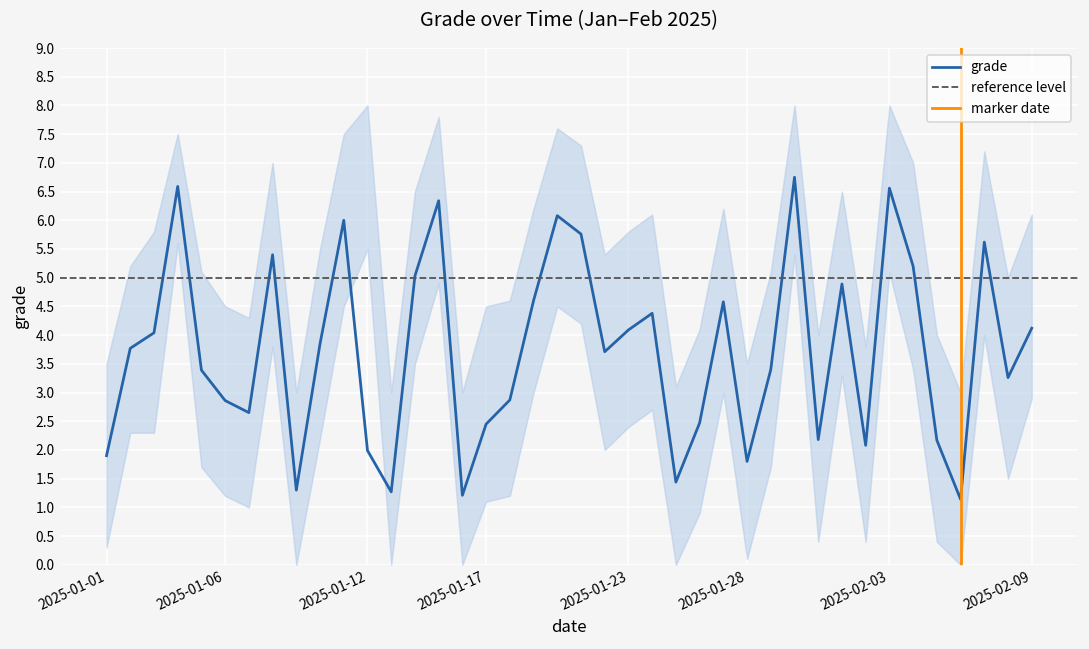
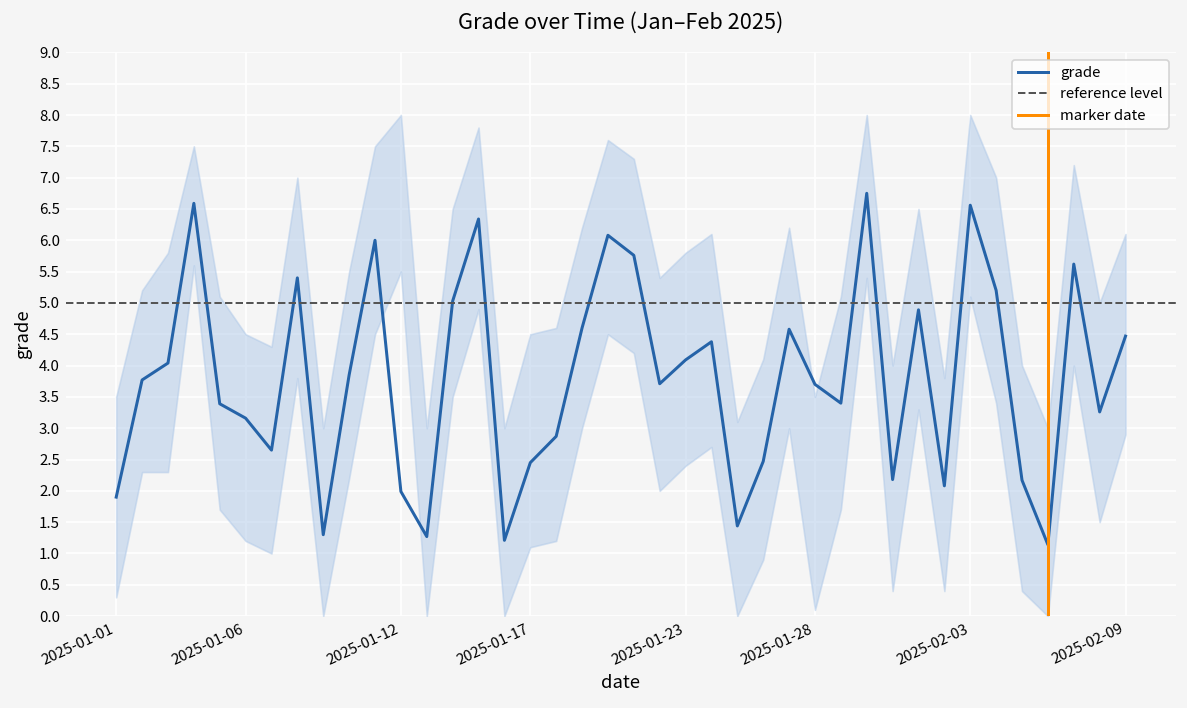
  {
    "grade": {
      "2025-01-01": 1.9,
-     "2025-01-06": 2.9,
+     "2025-01-06": 3.2,
      "2025-01-12": 2.0,
      "2025-01-17": 2.5,
      "2025-01-23": 4.1,
-     "2025-01-28": 1.8,
+     "2025-01-28": 3.7,
      "2025-02-03": 6.6,
-     "2025-02-09": 4.1
+     "2025-02-09": 4.5
    }
  }
